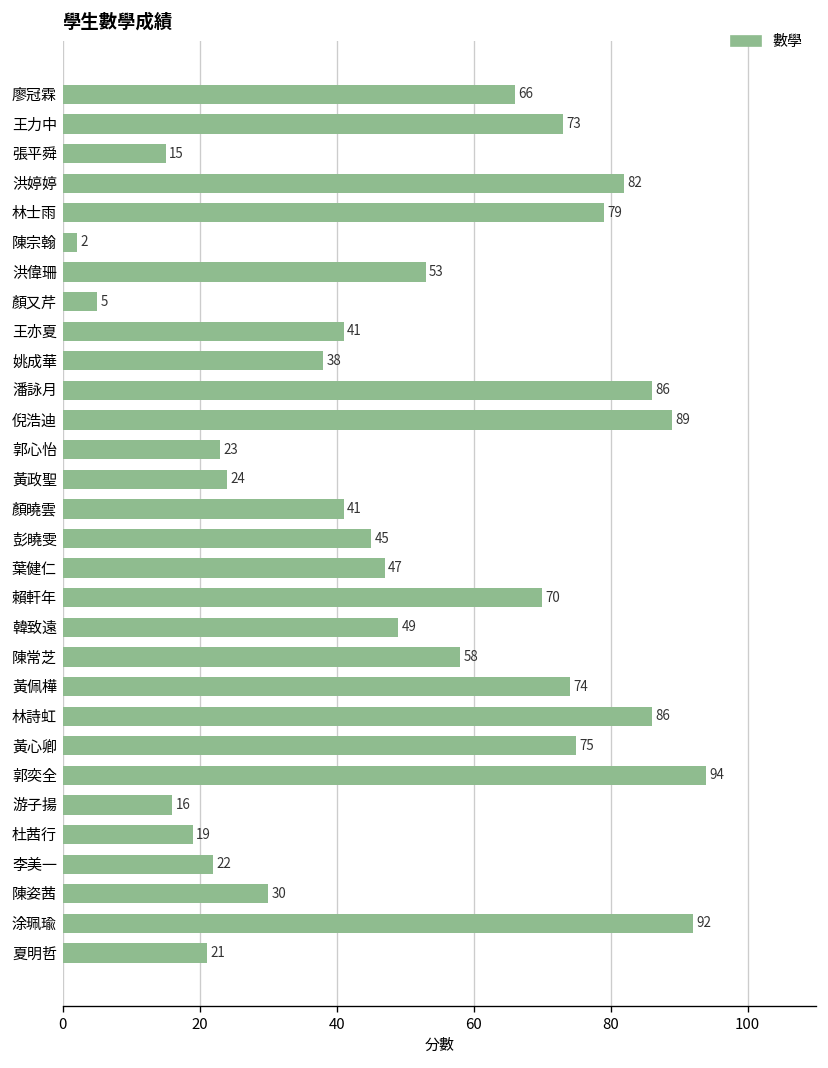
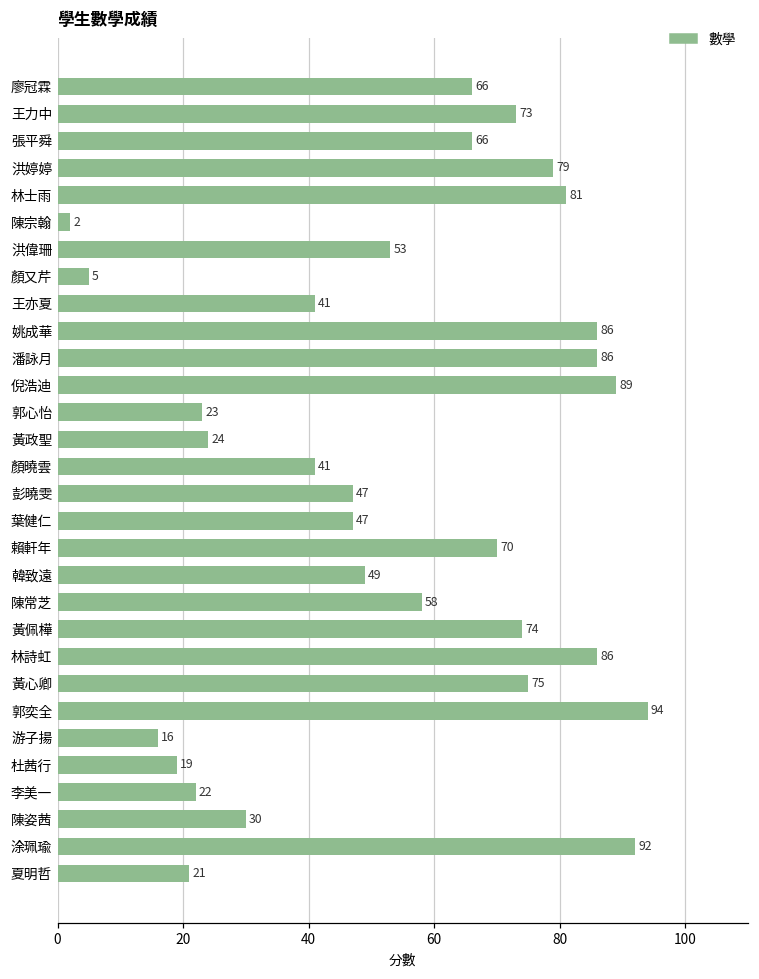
  {
    "廖冠霖": 66,
    "王力中": 73,
-   "張平舜": 15,
-   "洪婷婷": 82,
-   "林士雨": 79,
+   "張平舜": 66,
+   "洪婷婷": 79,
+   "林士雨": 81,
    "陳宗翰": 2,
    "洪偉珊": 53,
    "顏又芹": 5,
    "王亦夏": 41,
-   "姚成華": 38,
+   "姚成華": 86,
    "潘詠月": 86,
    "倪浩迪": 89,
    "郭心怡": 23,
    "黃政聖": 24,
    "顏曉雲": 41,
-   "彭曉雯": 45,
+   "彭曉雯": 47,
    "葉健仁": 47,
    "賴軒年": 70,
    "韓致遠": 49,
    "陳常芝": 58,
    "黃佩樺": 74,
    "林詩虹": 86,
    "黃心卿": 75,
    "郭奕全": 94,
    "游子揚": 16,
    "杜茜行": 19,
    "李美一": 22,
    "陳姿茜": 30,
    "涂珮瑜": 92,
    "夏明哲": 21
  }
